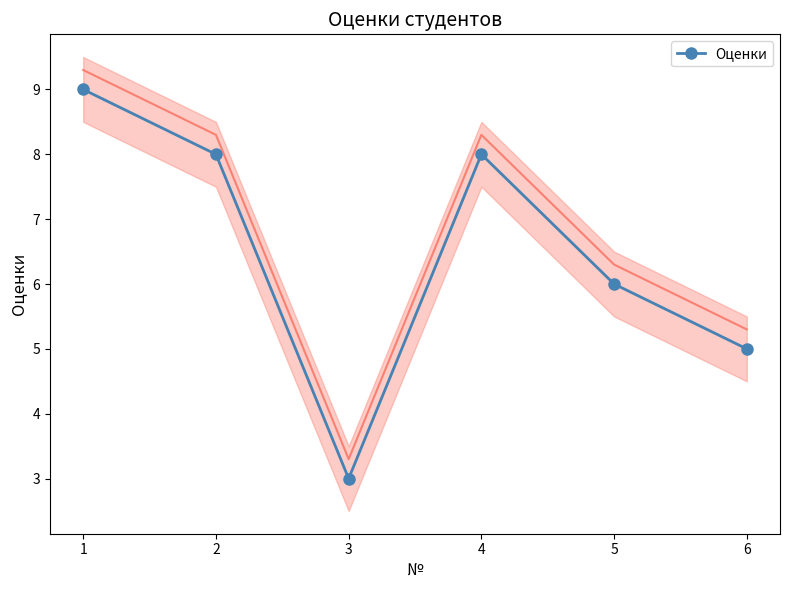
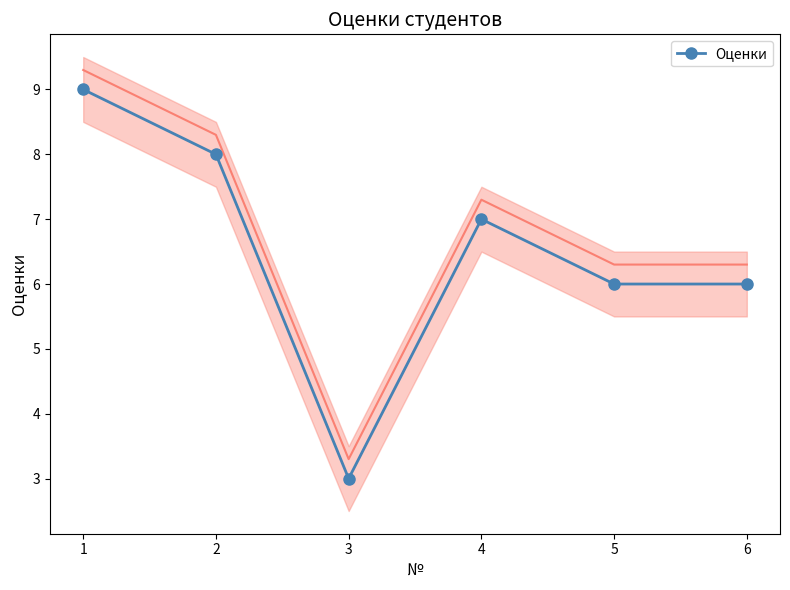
  {
    "Оценки": {
      "1": 9,
      "2": 8,
      "3": 3,
-     "4": 8,
+     "4": 7,
      "5": 6,
-     "6": 5
+     "6": 6
    }
  }
